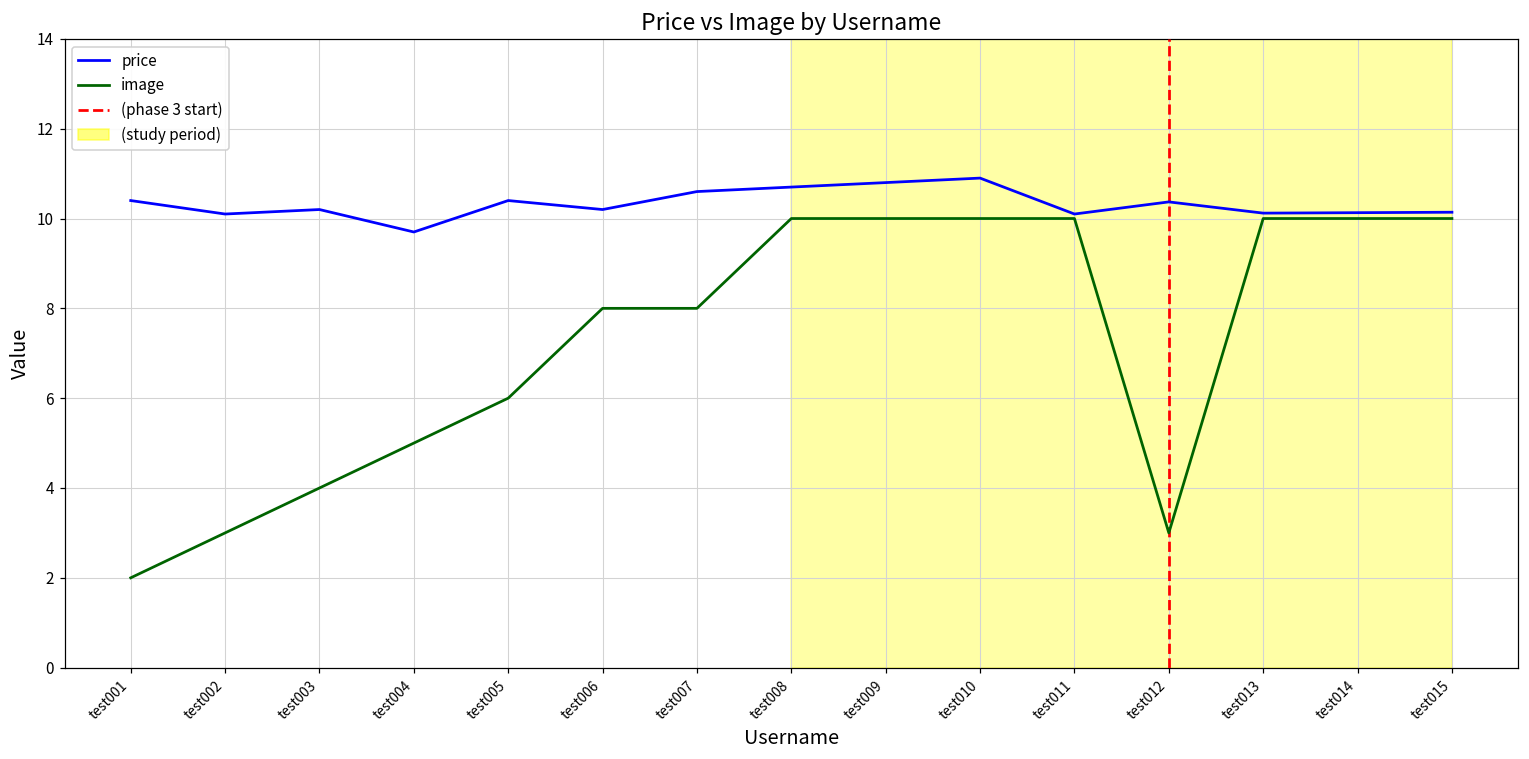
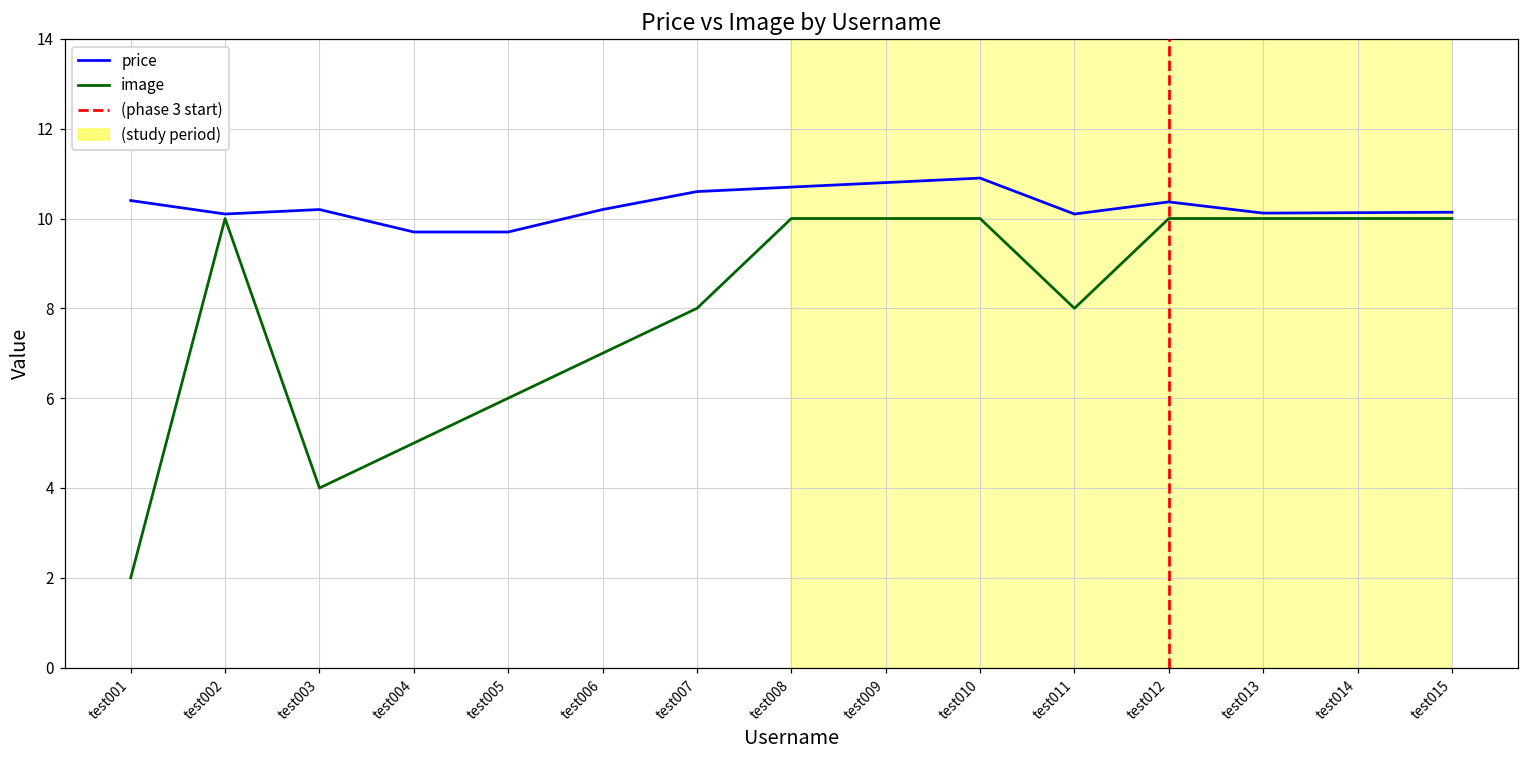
  {
    "price": {
      "test001": 10.4,
      "test002": 10.1,
      "test003": 10.2,
      "test004": 9.7,
-     "test005": 10.4,
+     "test005": 9.7,
      "test006": 10.2,
      "test007": 10.6,
      "test008": 10.7,
      "test009": 10.8,
      "test010": 10.9,
      "test011": 10.1,
      "test012": 10.4,
      "test013": 10.1,
      "test014": 10.1,
      "test015": 10.1
    },
    "image": {
      "test001": 2,
-     "test002": 3,
+     "test002": 10,
      "test003": 4,
      "test004": 5,
      "test005": 6,
-     "test006": 8,
+     "test006": 7,
      "test007": 8,
      "test008": 10,
      "test009": 10,
      "test010": 10,
-     "test011": 10,
-     "test012": 3,
+     "test011": 8,
+     "test012": 10,
      "test013": 10,
      "test014": 10,
      "test015": 10
    }
  }
